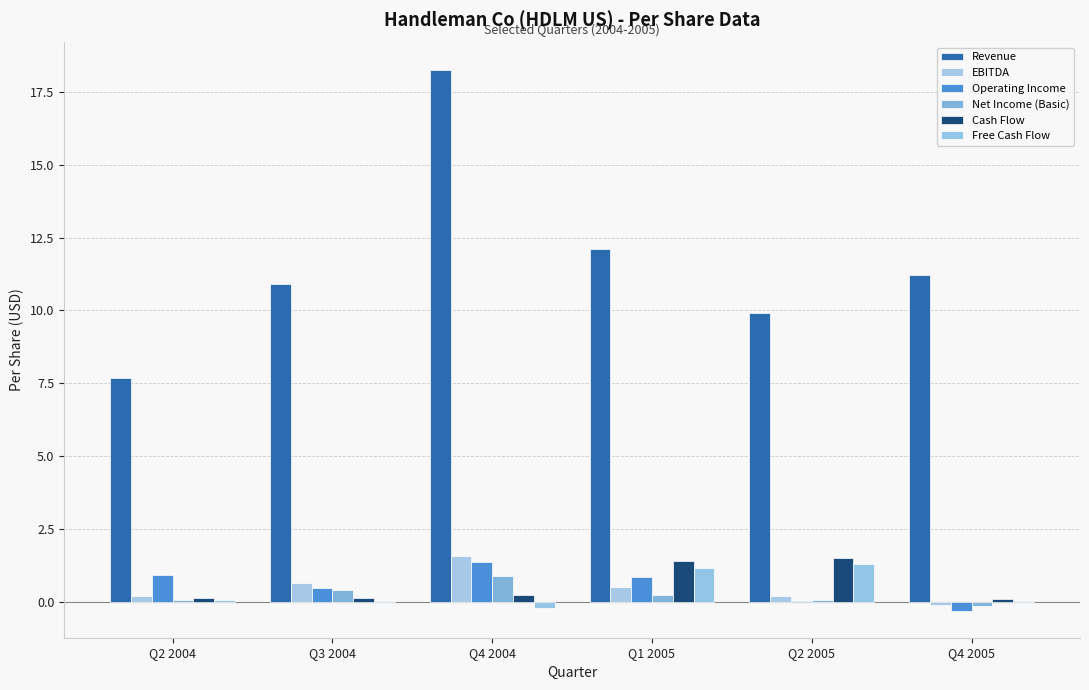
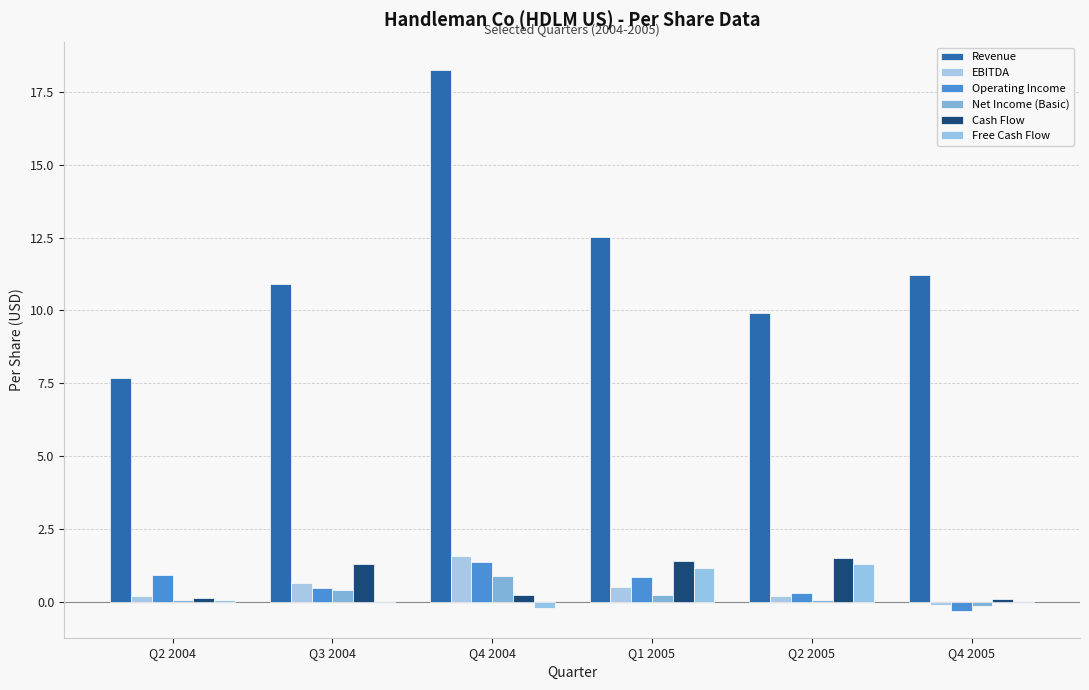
  {
    "Revenue": {
      "Q2 2004": 7.7,
      "Q3 2004": 10.9,
      "Q4 2004": 18.3,
-     "Q1 2005": 12.1,
+     "Q1 2005": 12.5,
      "Q2 2005": 9.9,
      "Q4 2005": 11.2
    },
    "Operating Income": {
      "Q2 2004": 0.9,
      "Q3 2004": 0.5,
      "Q4 2004": 1.4,
      "Q1 2005": 0.8,
-     "Q2 2005": 0.0,
+     "Q2 2005": 0.3,
      "Q4 2005": -0.3
    },
    "Cash Flow": {
      "Q2 2004": 0.1,
-     "Q3 2004": 0.1,
+     "Q3 2004": 1.3,
      "Q4 2004": 0.2,
      "Q1 2005": 1.4,
      "Q2 2005": 1.5
    }
  }
